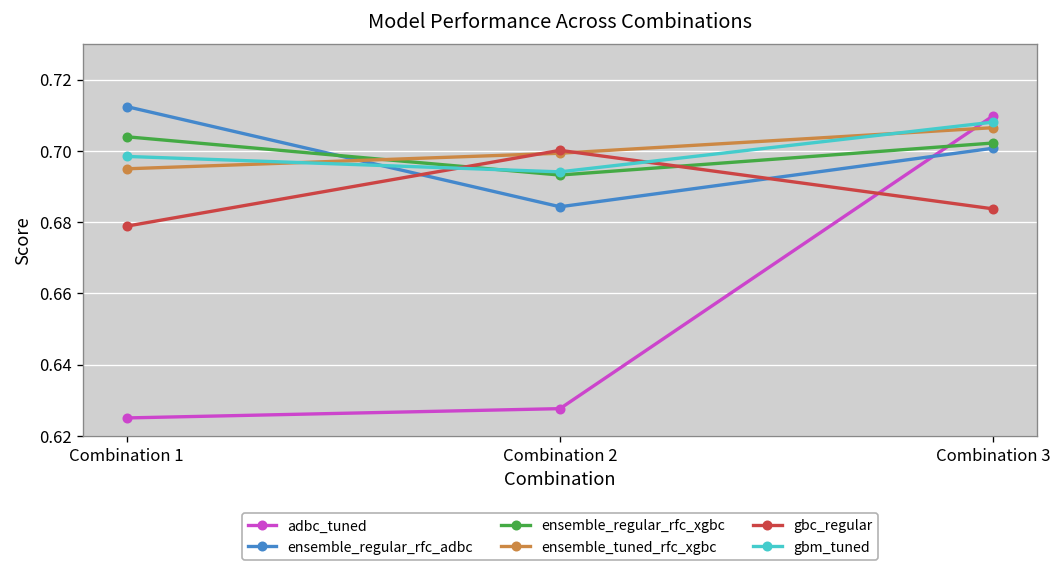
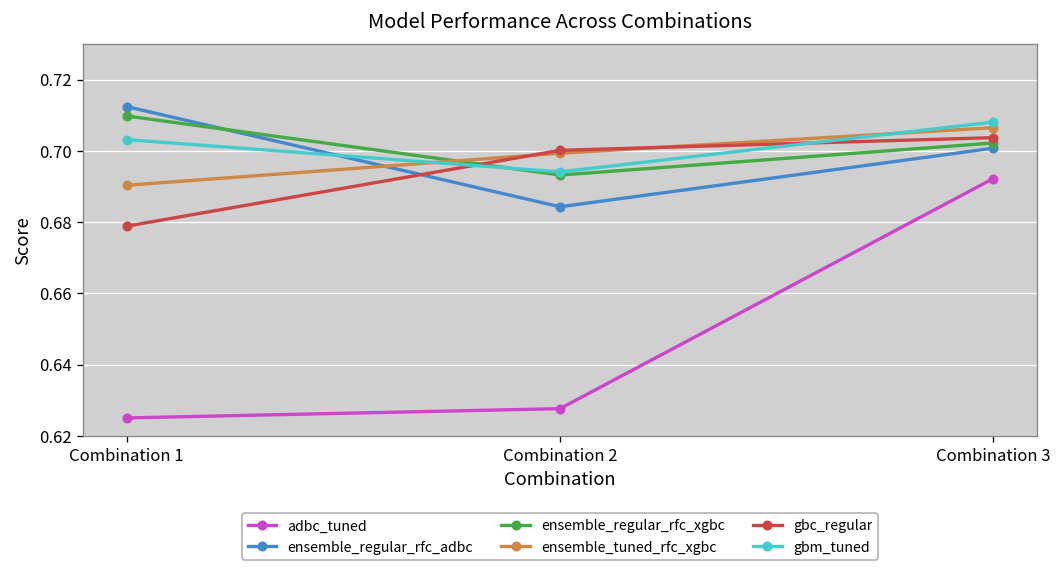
  {
    "adbc_tuned": {
      "Combination 1": 0.625,
      "Combination 2": 0.628,
-     "Combination 3": 0.710
+     "Combination 3": 0.692
    },
    "ensemble_regular_rfc_adbc": {
      "Combination 1": 0.712,
      "Combination 2": 0.684,
      "Combination 3": 0.701
    },
    "ensemble_regular_rfc_xgbc": {
-     "Combination 1": 0.704,
+     "Combination 1": 0.710,
      "Combination 2": 0.693,
      "Combination 3": 0.702
    },
    "ensemble_tuned_rfc_xgbc": {
-     "Combination 1": 0.695,
+     "Combination 1": 0.690,
      "Combination 3": 0.706
    },
    "gbc_regular": {
      "Combination 1": 0.679,
-     "Combination 3": 0.684
+     "Combination 3": 0.704
    },
    "gbm_tuned": {
-     "Combination 1": 0.698,
+     "Combination 1": 0.703,
      "Combination 2": 0.694,
      "Combination 3": 0.708
    }
  }
